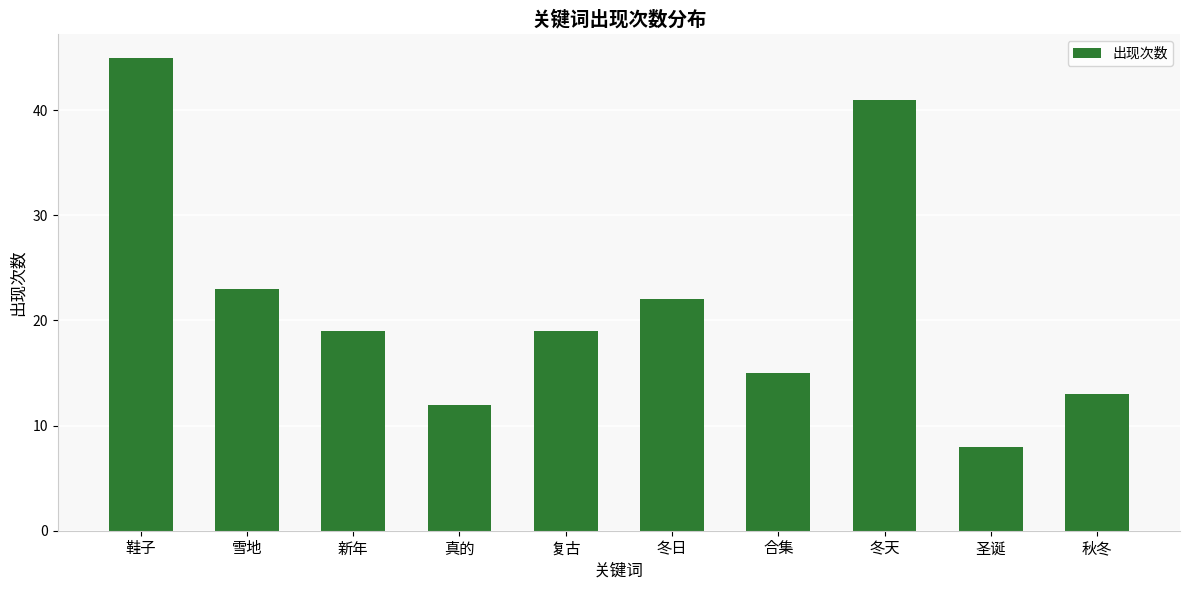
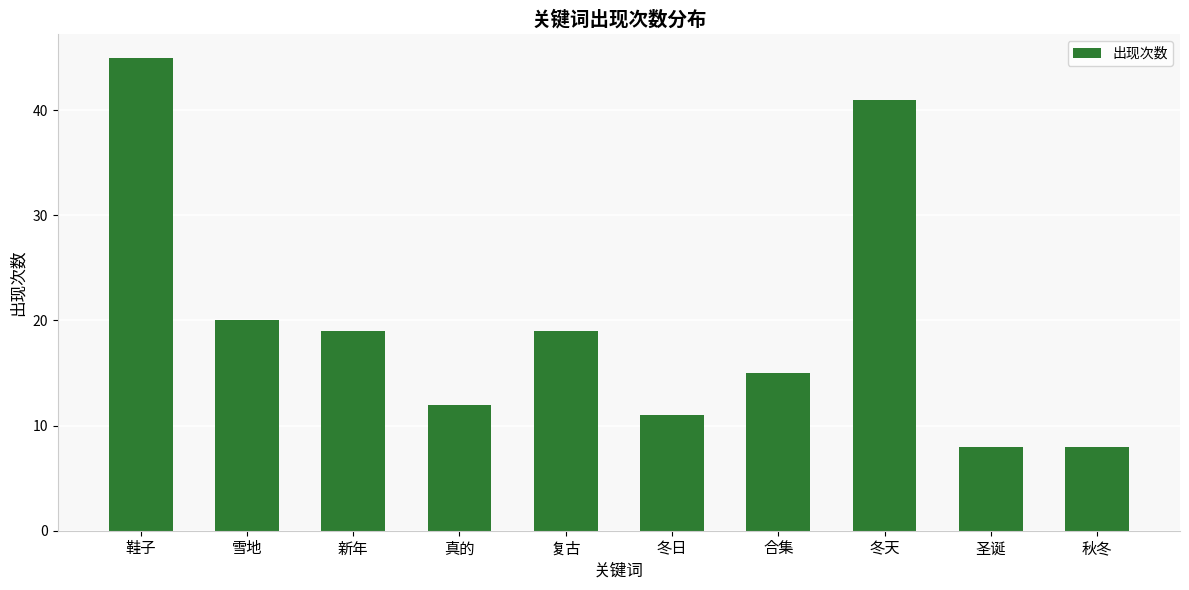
  {
    "鞋子": 45,
-   "雪地": 23,
+   "雪地": 20,
    "新年": 19,
    "真的": 12,
    "复古": 19,
-   "冬日": 22,
+   "冬日": 11,
    "合集": 15,
    "冬天": 41,
    "圣诞": 8,
-   "秋冬": 13
+   "秋冬": 8
  }
